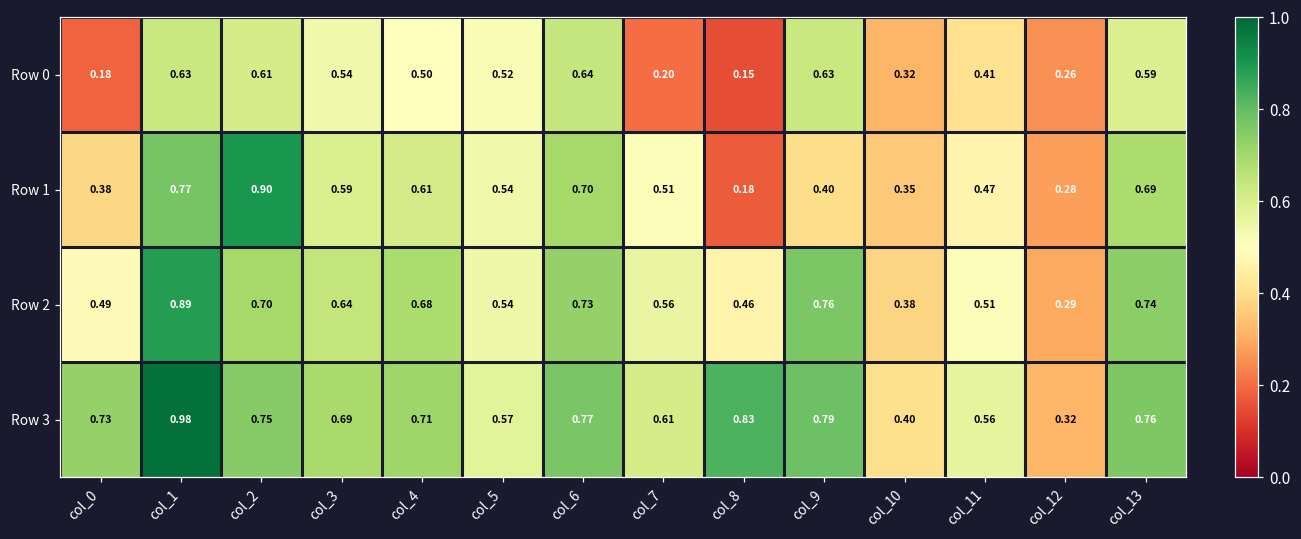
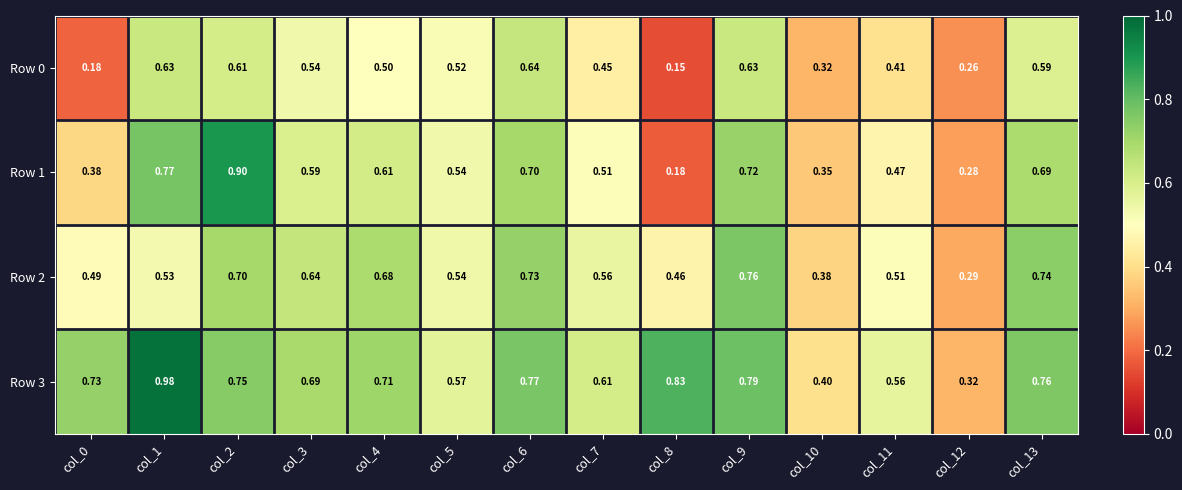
  {
    "Row 0": {
      "col_0": 0.18,
      "col_1": 0.63,
      "col_2": 0.61,
      "col_3": 0.54,
      "col_4": 0.50,
      "col_5": 0.52,
      "col_6": 0.64,
-     "col_7": 0.20,
+     "col_7": 0.45,
      "col_8": 0.15,
      "col_9": 0.63,
      "col_10": 0.32,
      "col_11": 0.41,
      "col_12": 0.26,
      "col_13": 0.59
    },
    "Row 1": {
      "col_0": 0.38,
      "col_1": 0.77,
      "col_2": 0.90,
      "col_3": 0.59,
      "col_4": 0.61,
      "col_5": 0.54,
      "col_6": 0.70,
      "col_7": 0.51,
      "col_8": 0.18,
-     "col_9": 0.40,
+     "col_9": 0.72,
      "col_10": 0.35,
      "col_11": 0.47,
      "col_12": 0.28,
      "col_13": 0.69
    },
    "Row 2": {
      "col_0": 0.49,
-     "col_1": 0.89,
+     "col_1": 0.53,
      "col_2": 0.70,
      "col_3": 0.64,
      "col_4": 0.68,
      "col_5": 0.54,
      "col_6": 0.73,
      "col_7": 0.56,
      "col_8": 0.46,
      "col_9": 0.76,
      "col_10": 0.38,
      "col_11": 0.51,
      "col_12": 0.29,
      "col_13": 0.74
    },
    "Row 3": {
      "col_0": 0.73,
      "col_1": 0.98,
      "col_2": 0.75,
      "col_3": 0.69,
      "col_4": 0.71,
      "col_5": 0.57,
      "col_6": 0.77,
      "col_7": 0.61,
      "col_8": 0.83,
      "col_9": 0.79,
      "col_10": 0.40,
      "col_11": 0.56,
      "col_12": 0.32,
      "col_13": 0.76
    }
  }
